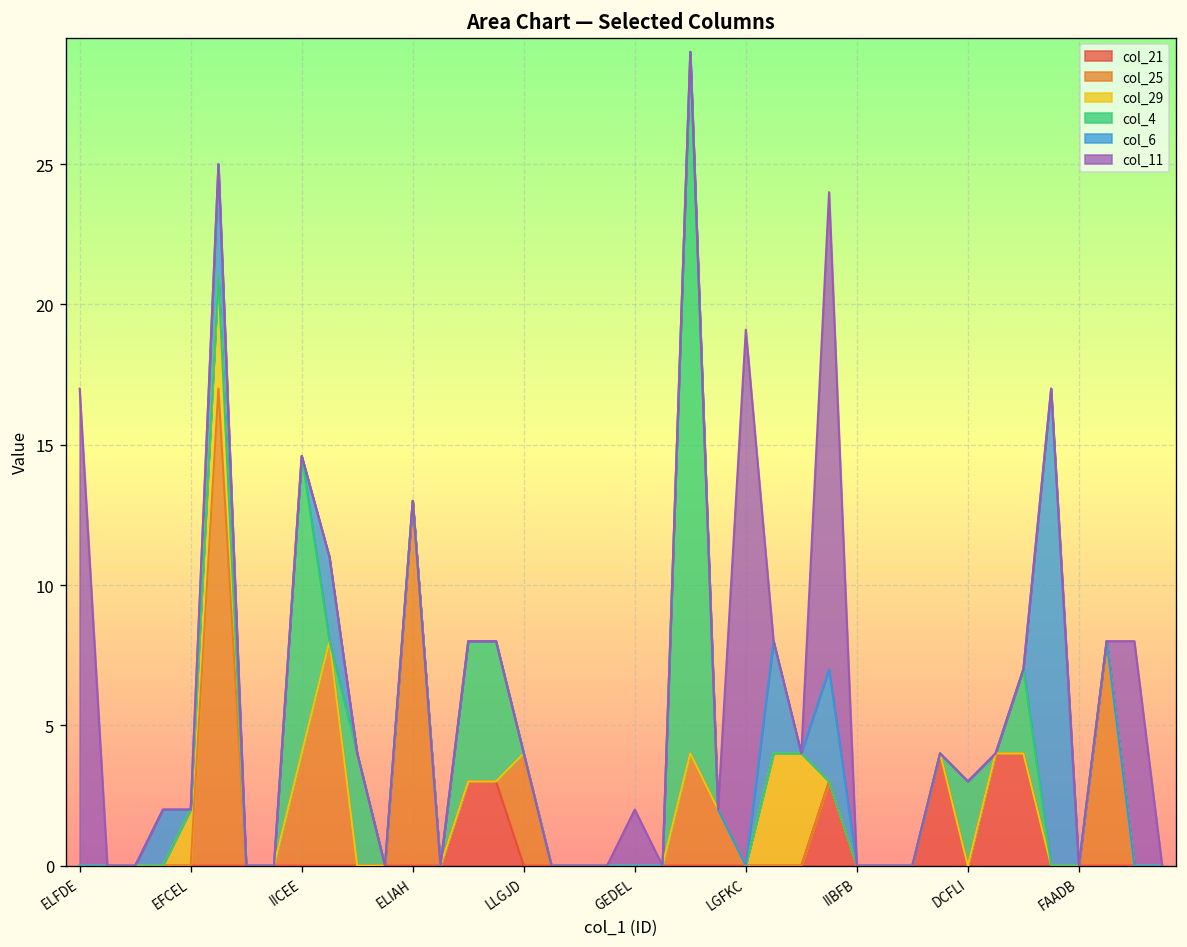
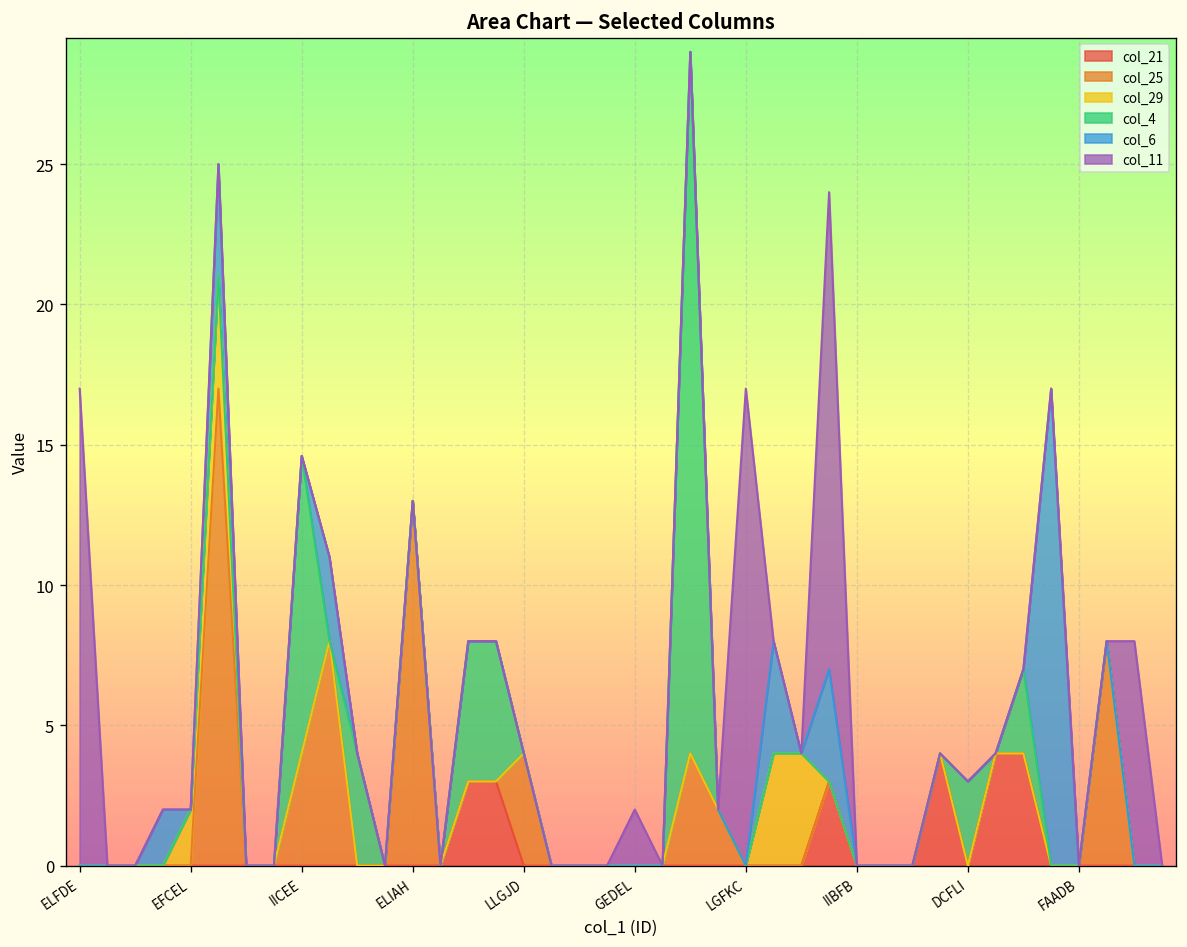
  {
    "col_11": {
      "ELFDE": 17.0,
      "GEDEL": 2.0,
-     "LGFKC": 19.1
+     "LGFKC": 17.0
    }
  }
